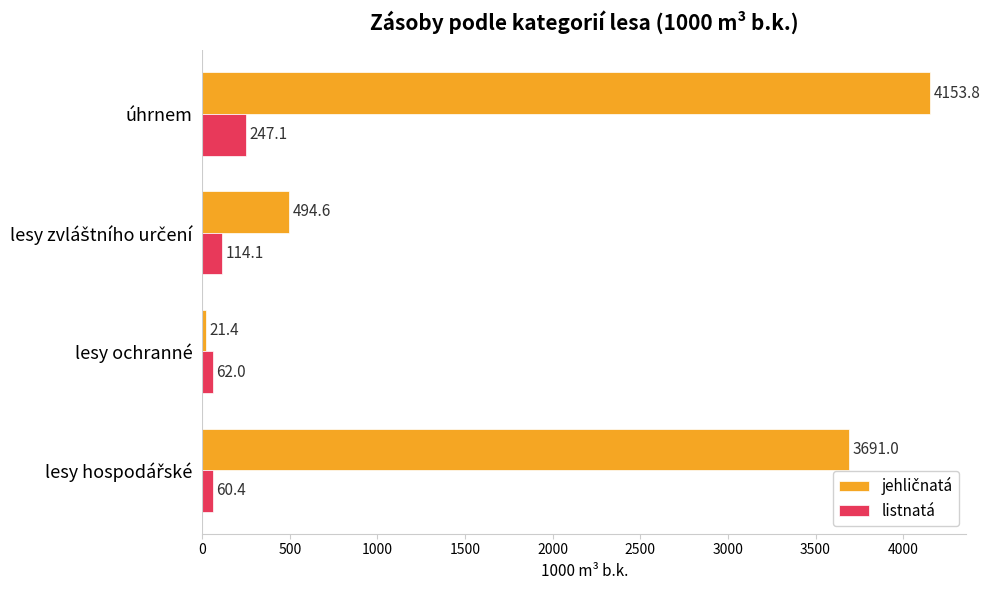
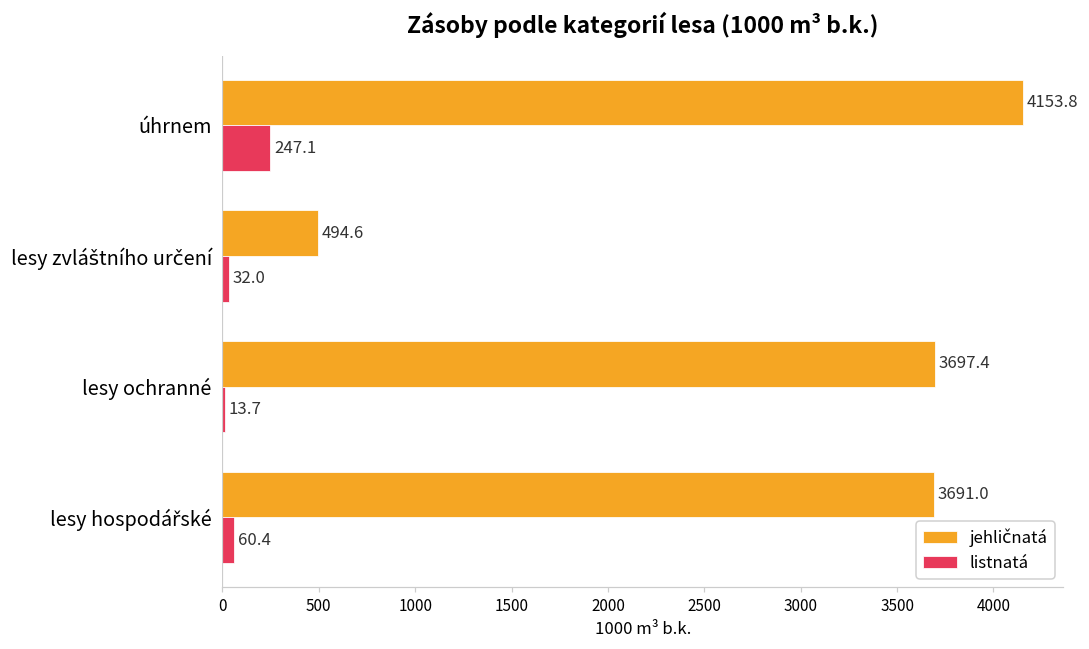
  {
    "jehličnatá": {
      "úhrnem": 4153.8,
      "lesy zvláštního určení": 494.6,
-     "lesy ochranné": 21.4,
+     "lesy ochranné": 3697.4,
      "lesy hospodářské": 3691.0
    },
    "listnatá": {
      "úhrnem": 247.1,
-     "lesy zvláštního určení": 114.1,
-     "lesy ochranné": 62.0,
+     "lesy zvláštního určení": 32.0,
+     "lesy ochranné": 13.7,
      "lesy hospodářské": 60.4
    }
  }
